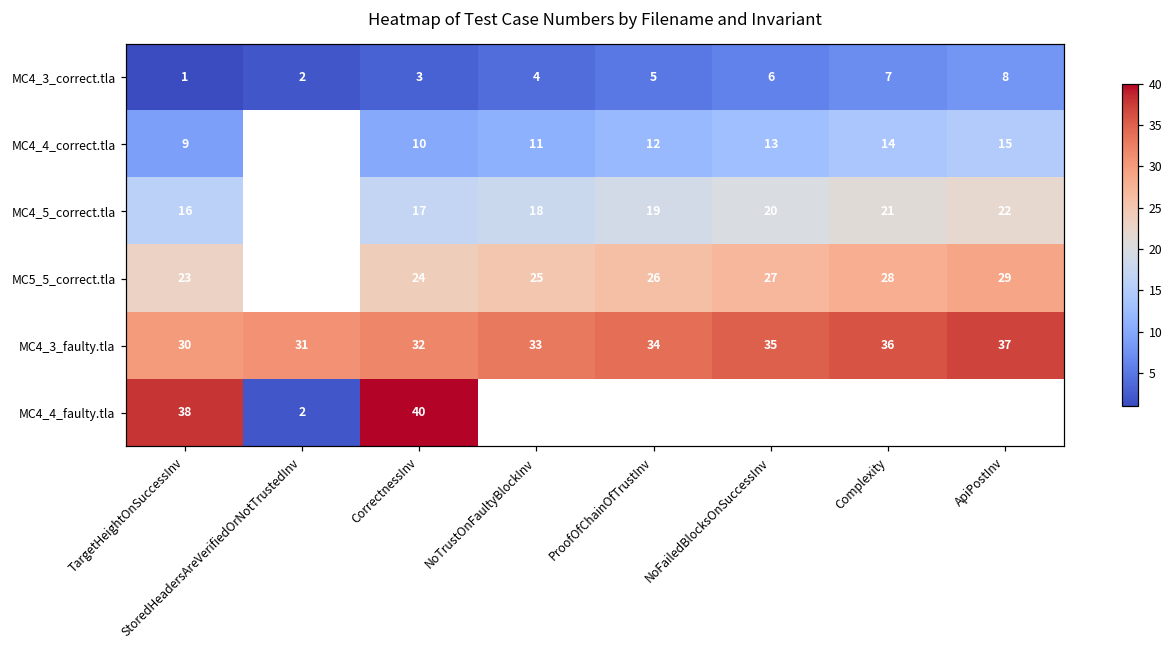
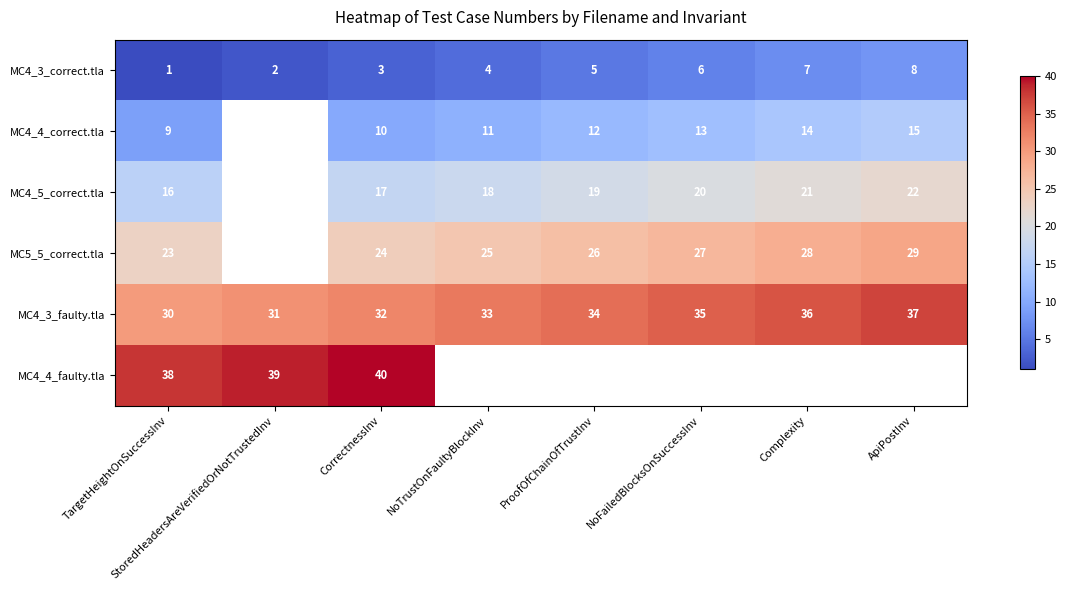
  {
    "MC4_3_correct.tla": {
      "TargetHeightOnSuccessInv": 1,
      "StoredHeadersAreVerifiedOrNotTrustedInv": 2,
      "CorrectnessInv": 3,
      "NoTrustOnFaultyBlockInv": 4,
      "ProofOfChainOfTrustInv": 5,
      "NoFailedBlocksOnSuccessInv": 6,
      "Complexity": 7,
      "ApiPostInv": 8
    },
    "MC4_4_correct.tla": {
      "TargetHeightOnSuccessInv": 9,
      "CorrectnessInv": 10,
      "NoTrustOnFaultyBlockInv": 11,
      "ProofOfChainOfTrustInv": 12,
      "NoFailedBlocksOnSuccessInv": 13,
      "Complexity": 14,
      "ApiPostInv": 15
    },
    "MC4_5_correct.tla": {
      "TargetHeightOnSuccessInv": 16,
      "CorrectnessInv": 17,
      "NoTrustOnFaultyBlockInv": 18,
      "ApiPostInv": 22
    },
    "MC5_5_correct.tla": {
      "TargetHeightOnSuccessInv": 23,
      "CorrectnessInv": 24,
      "NoTrustOnFaultyBlockInv": 25,
      "ProofOfChainOfTrustInv": 26,
      "NoFailedBlocksOnSuccessInv": 27,
      "Complexity": 28,
      "ApiPostInv": 29
    },
    "MC4_3_faulty.tla": {
      "TargetHeightOnSuccessInv": 30,
      "StoredHeadersAreVerifiedOrNotTrustedInv": 31,
      "CorrectnessInv": 32,
      "NoTrustOnFaultyBlockInv": 33,
      "ProofOfChainOfTrustInv": 34,
      "NoFailedBlocksOnSuccessInv": 35,
      "Complexity": 36,
      "ApiPostInv": 37
    },
    "MC4_4_faulty.tla": {
      "TargetHeightOnSuccessInv": 38,
-     "StoredHeadersAreVerifiedOrNotTrustedInv": 2,
+     "StoredHeadersAreVerifiedOrNotTrustedInv": 39,
      "CorrectnessInv": 40
    }
  }
